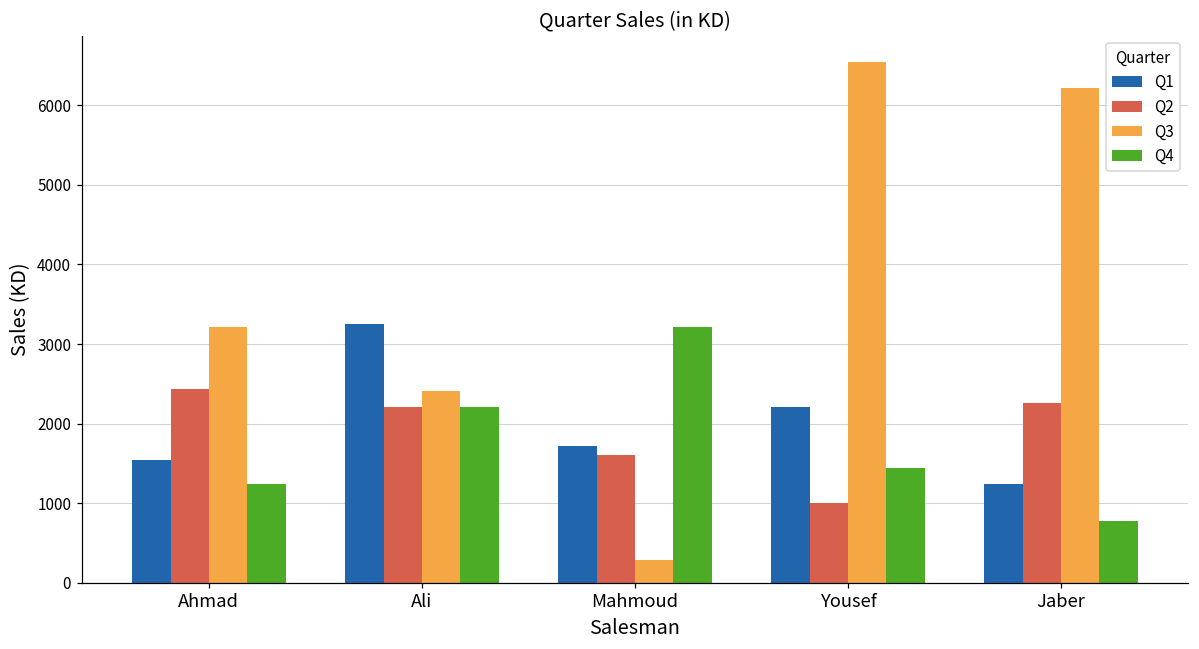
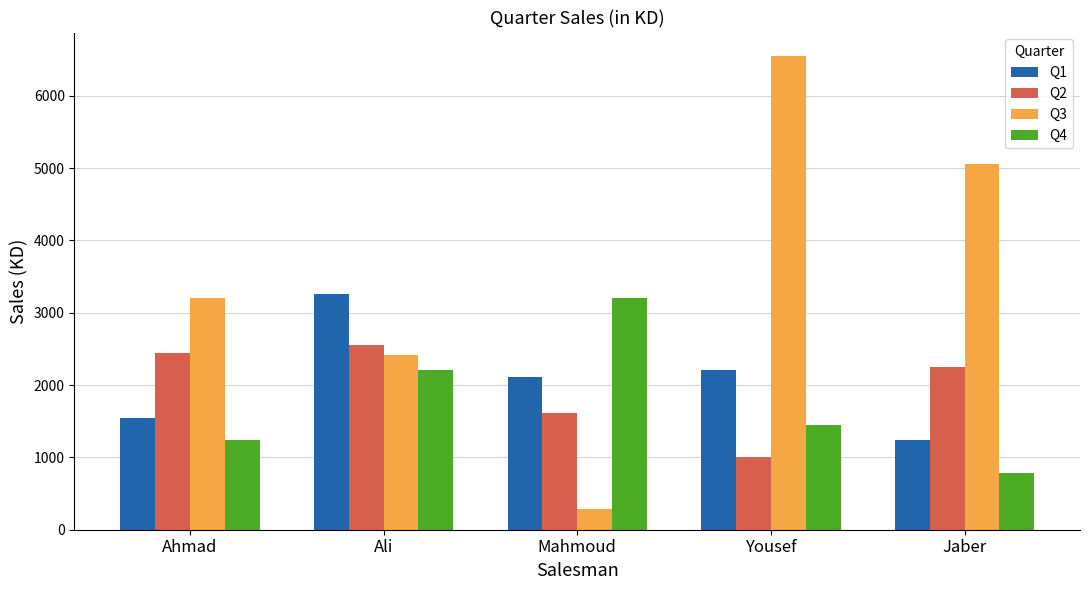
  {
    "Q1": {
      "Ahmad": 1500,
      "Ali": 3300,
-     "Mahmoud": 1700,
+     "Mahmoud": 2100,
      "Yousef": 2200,
      "Jaber": 1200
    },
    "Q2": {
      "Ahmad": 2400,
-     "Ali": 2200,
+     "Ali": 2600,
      "Mahmoud": 1600,
      "Yousef": 1000,
      "Jaber": 2300
    },
    "Q3": {
      "Ahmad": 3200,
      "Ali": 2400,
      "Mahmoud": 300,
      "Yousef": 6500,
-     "Jaber": 6200
+     "Jaber": 5100
    },
    "Q4": {
      "Ahmad": 1200,
      "Ali": 2200,
      "Mahmoud": 3200,
      "Yousef": 1400,
      "Jaber": 800
    }
  }
